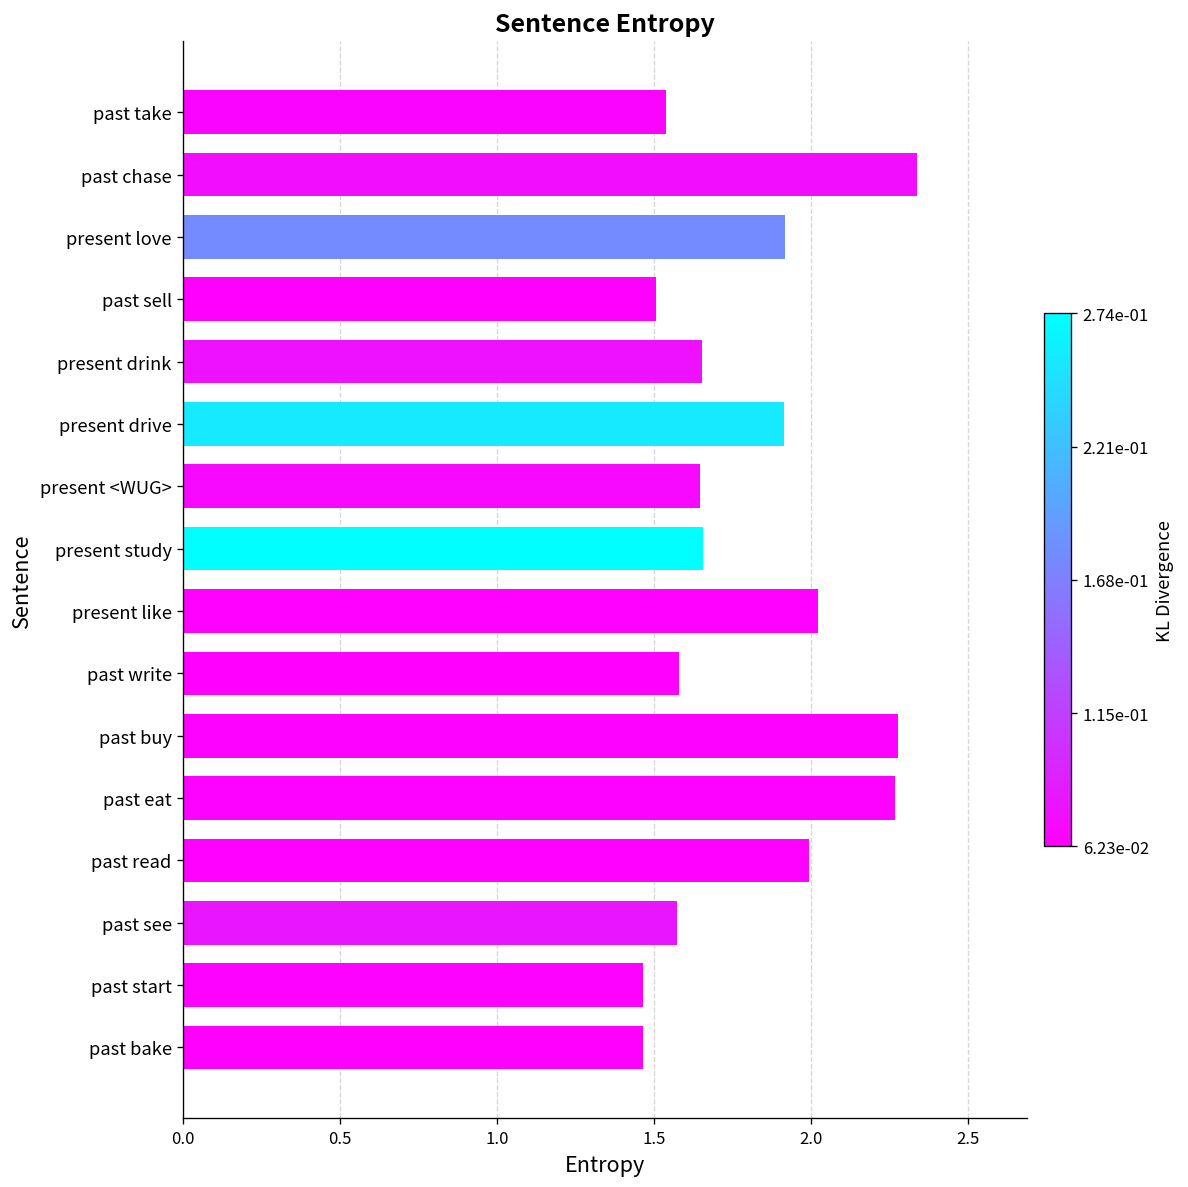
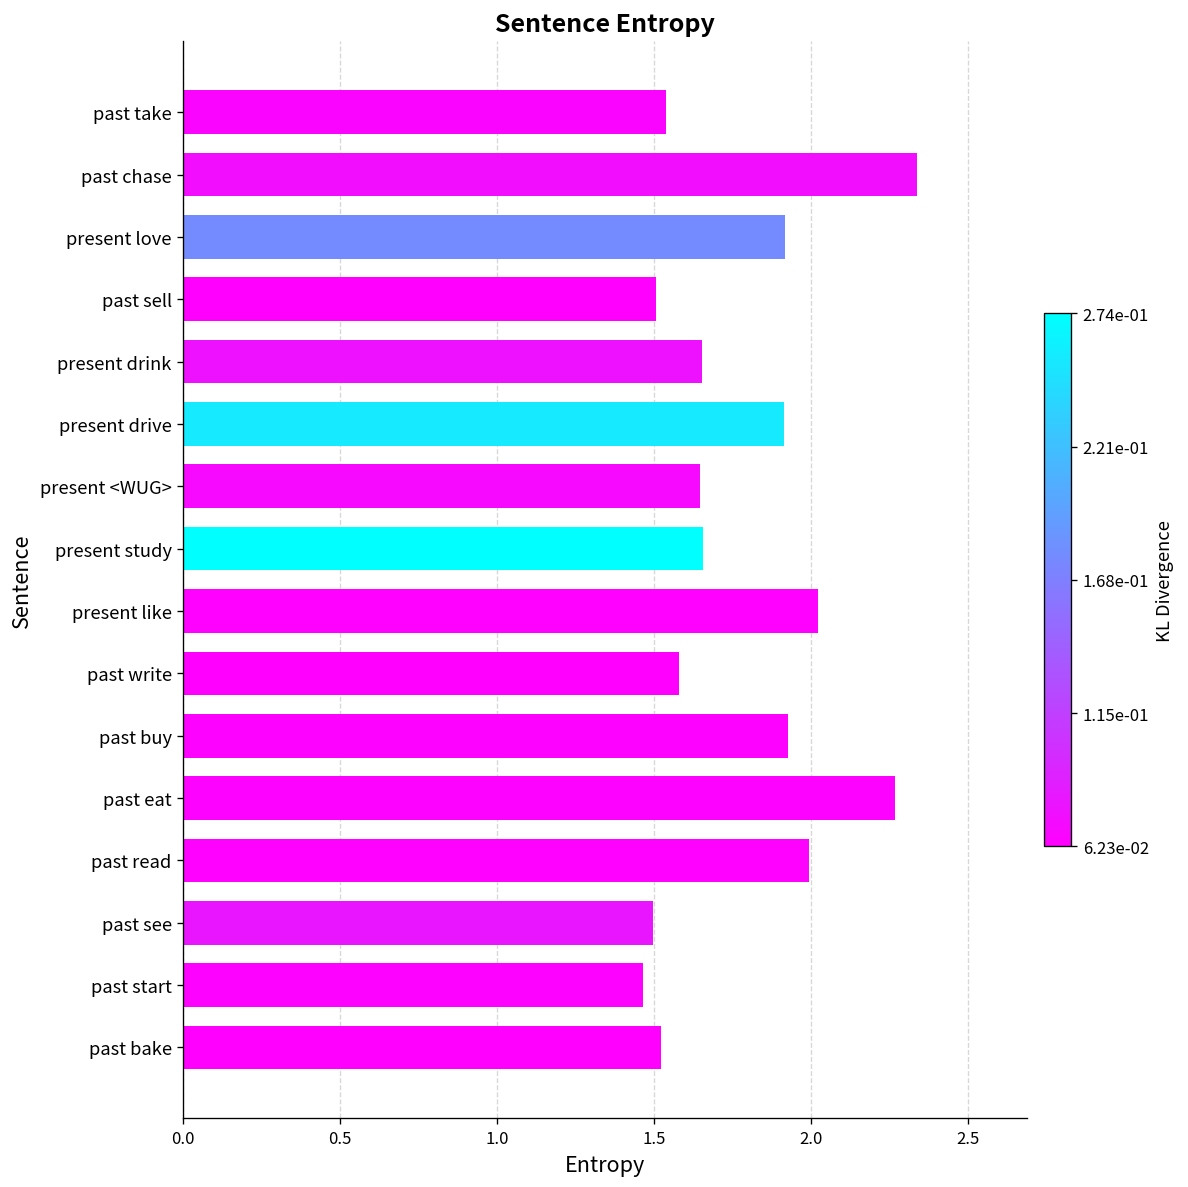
  {
    "past take": 1.54,
    "past chase": 2.34,
    "present love": 1.92,
    "past sell": 1.51,
    "present drink": 1.65,
    "present drive": 1.92,
    "present <WUG>": 1.65,
    "present study": 1.66,
    "present like": 2.02,
    "past write": 1.58,
-   "past buy": 2.28,
+   "past buy": 1.93,
    "past eat": 2.27,
    "past read": 1.99,
-   "past see": 1.57,
+   "past see": 1.50,
    "past start": 1.46,
-   "past bake": 1.46
+   "past bake": 1.52
  }
